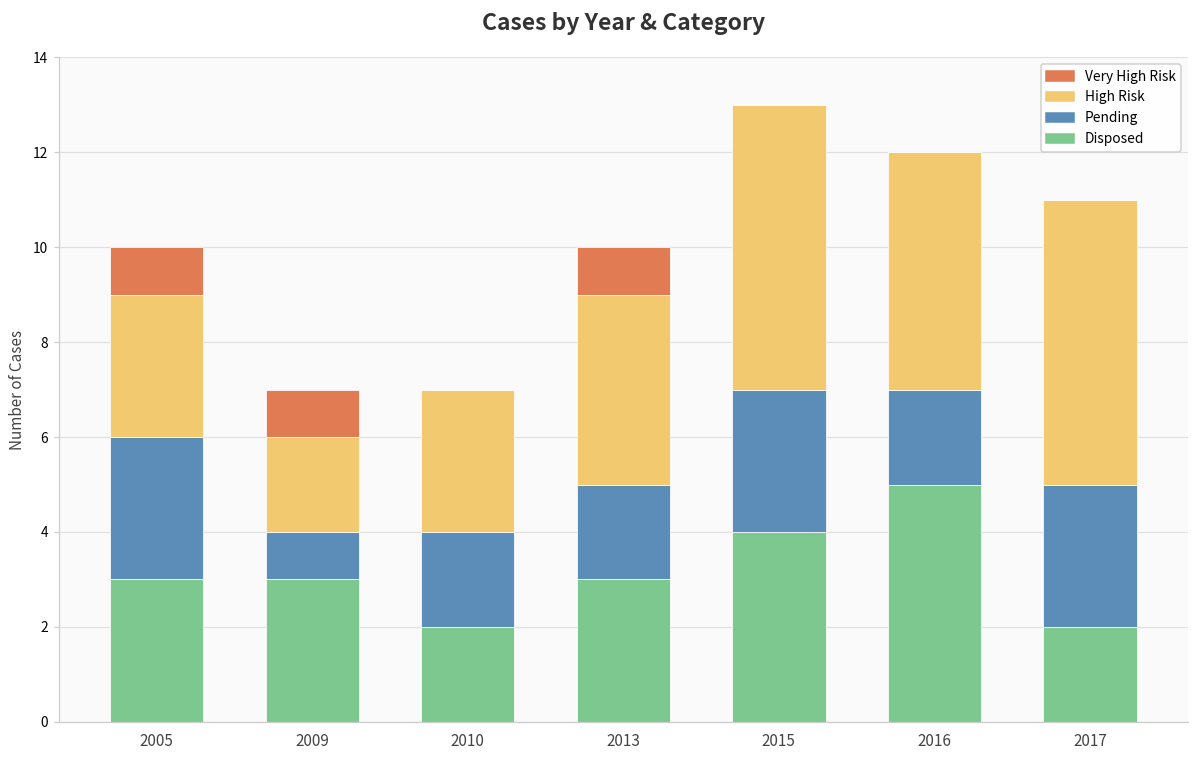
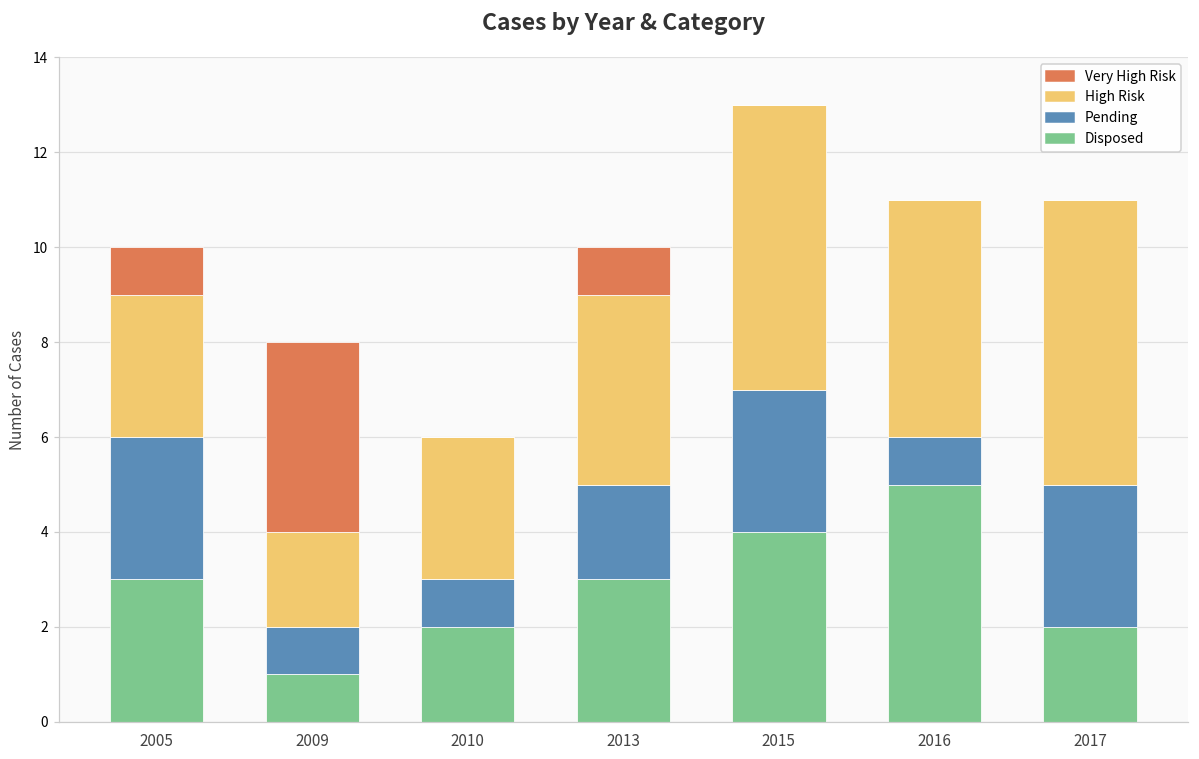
  {
    "Disposed": {
      "2005": 3,
-     "2009": 3,
+     "2009": 1,
      "2010": 2,
      "2013": 3,
      "2015": 4,
      "2016": 5,
      "2017": 2
    },
    "Pending": {
      "2005": 3,
      "2009": 1,
-     "2010": 2,
+     "2010": 1,
      "2013": 2,
      "2015": 3,
-     "2016": 2,
+     "2016": 1,
      "2017": 3
    },
    "High Risk": {
      "2005": 3,
      "2009": 2,
      "2010": 3,
      "2013": 4,
      "2015": 6,
      "2016": 5,
      "2017": 6
    },
    "Very High Risk": {
      "2005": 1,
-     "2009": 1,
+     "2009": 4,
      "2010": 0,
      "2013": 1,
      "2015": 0,
      "2016": 0,
      "2017": 0
    }
  }
